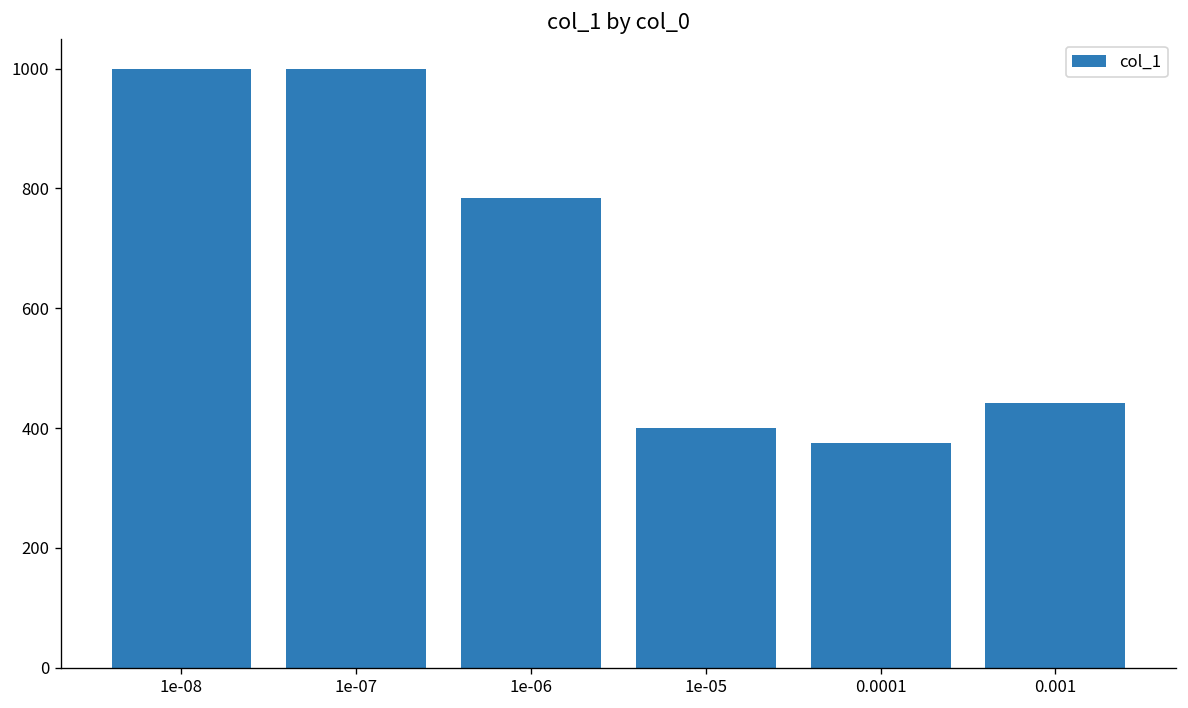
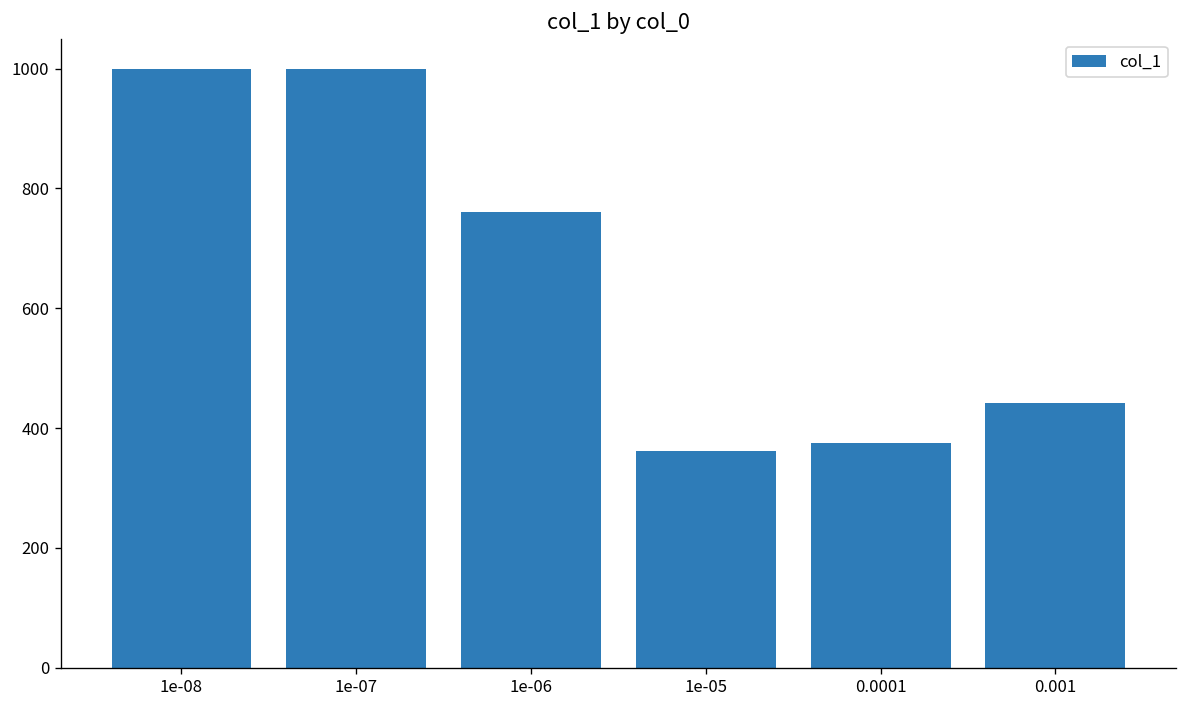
  {
    "1e-08": 1000,
    "1e-07": 1000,
-   "1e-06": 780,
-   "1e-05": 400,
+   "1e-06": 760,
+   "1e-05": 360,
    "0.0001": 380,
    "0.001": 440
  }
